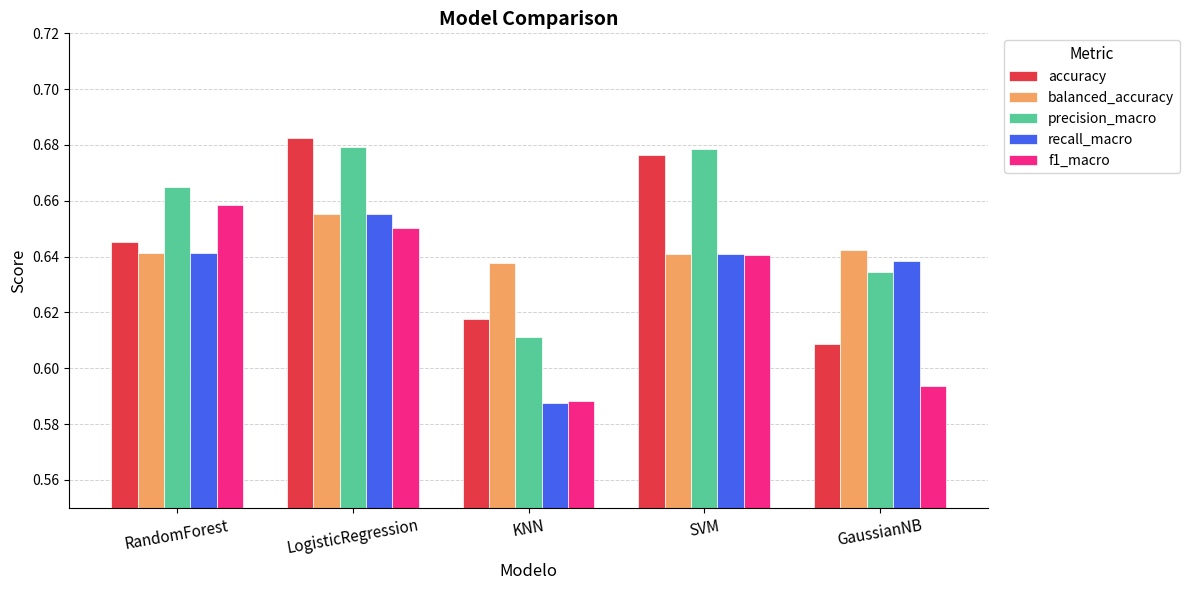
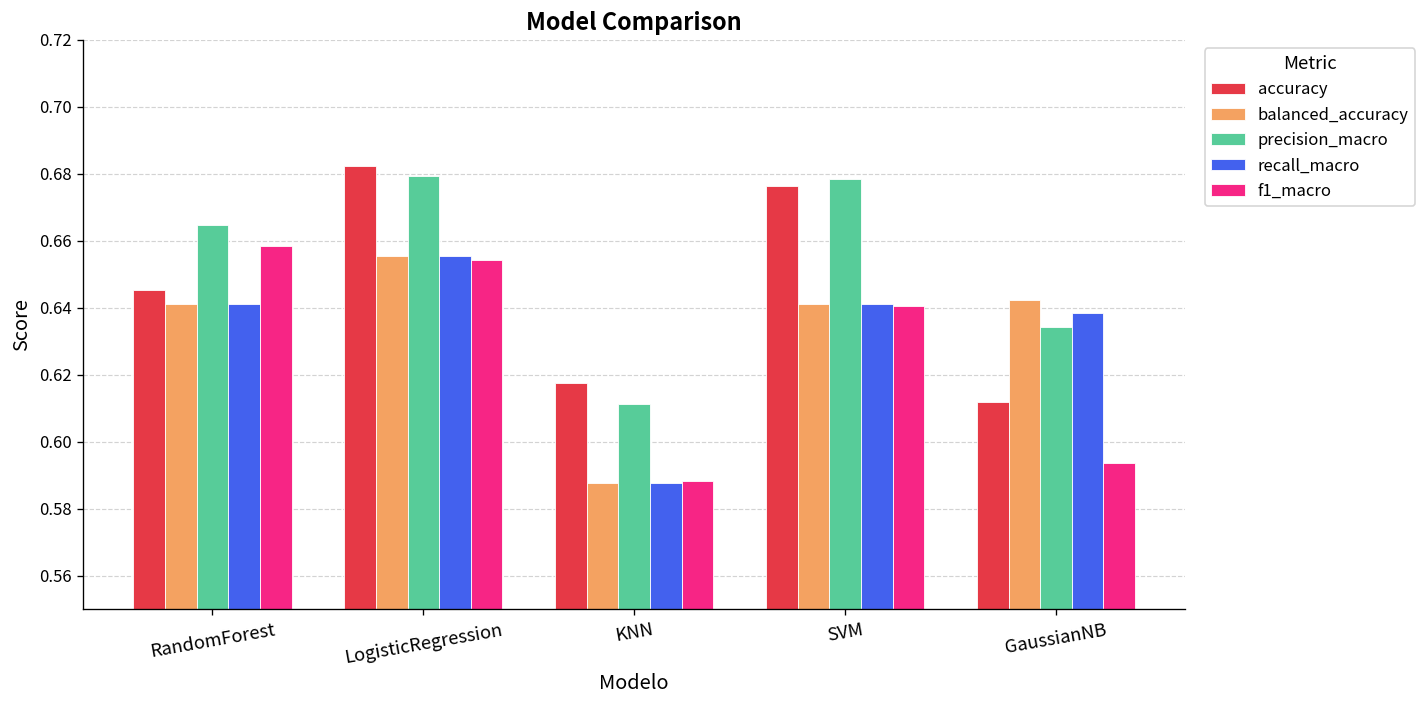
  {
    "accuracy": {
      "RandomForest": 0.645,
      "LogisticRegression": 0.682,
      "KNN": 0.618,
      "SVM": 0.676,
-     "GaussianNB": 0.609
+     "GaussianNB": 0.612
    },
    "balanced_accuracy": {
      "RandomForest": 0.641,
      "LogisticRegression": 0.655,
-     "KNN": 0.638,
+     "KNN": 0.588,
      "SVM": 0.641,
      "GaussianNB": 0.642
    },
    "precision_macro": {
      "RandomForest": 0.665,
      "LogisticRegression": 0.679,
      "KNN": 0.611,
      "SVM": 0.678,
      "GaussianNB": 0.634
    },
    "recall_macro": {
      "RandomForest": 0.641,
      "LogisticRegression": 0.655,
      "KNN": 0.588,
      "SVM": 0.641,
      "GaussianNB": 0.638
    },
    "f1_macro": {
      "RandomForest": 0.659,
-     "LogisticRegression": 0.650,
+     "LogisticRegression": 0.654,
      "KNN": 0.588,
      "SVM": 0.641,
      "GaussianNB": 0.594
    }
  }
